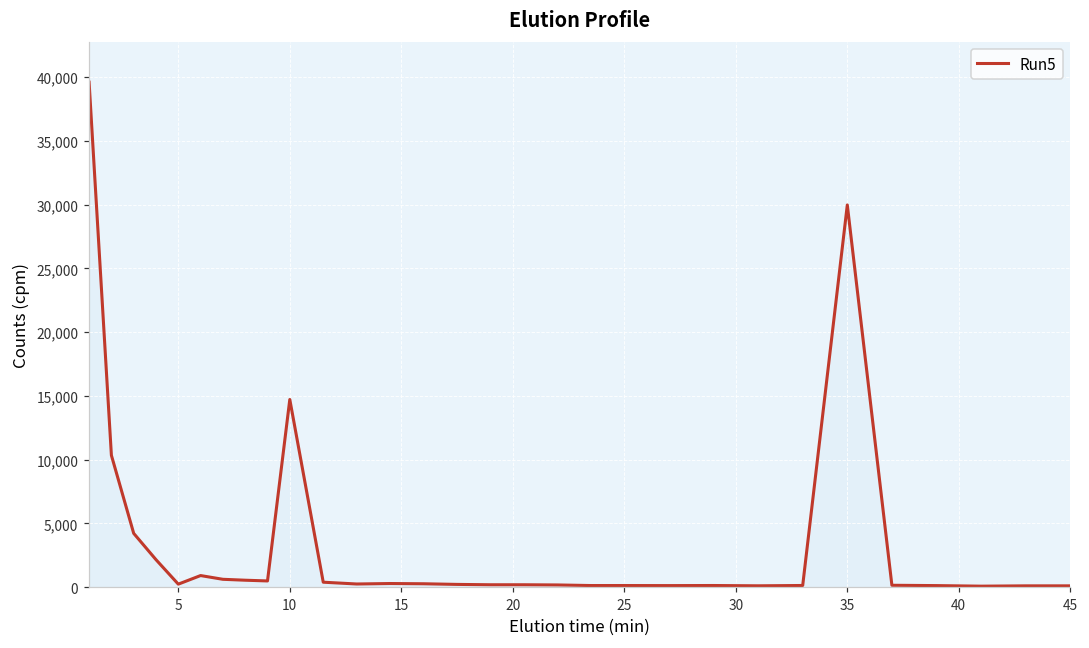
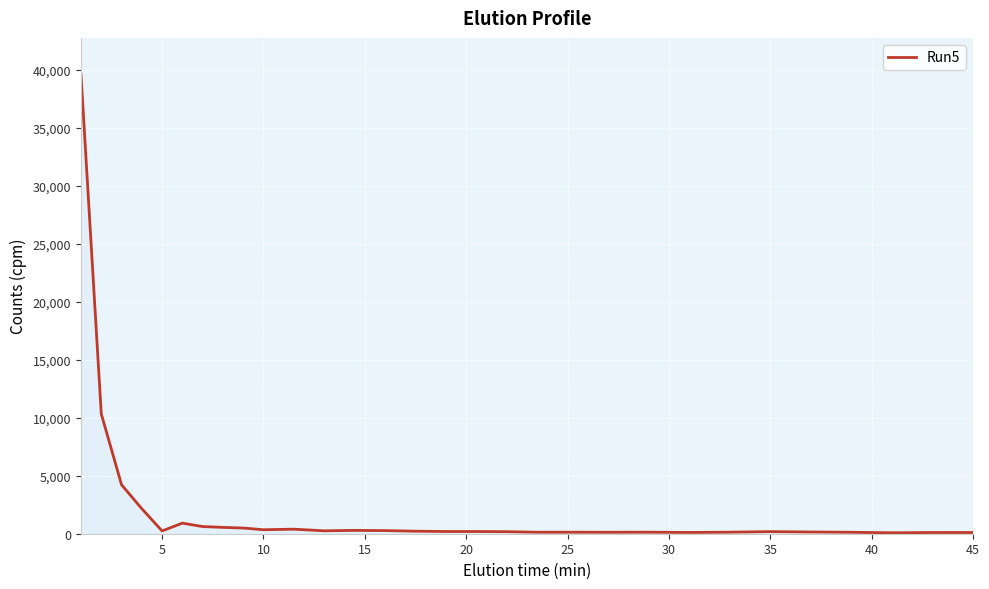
  {
    "5": "200",
-   "10": "14,700",
+   "10": "300",
    "25": "100",
-   "35": "30,000",
+   "35": "200",
    "45": "100"
  }
